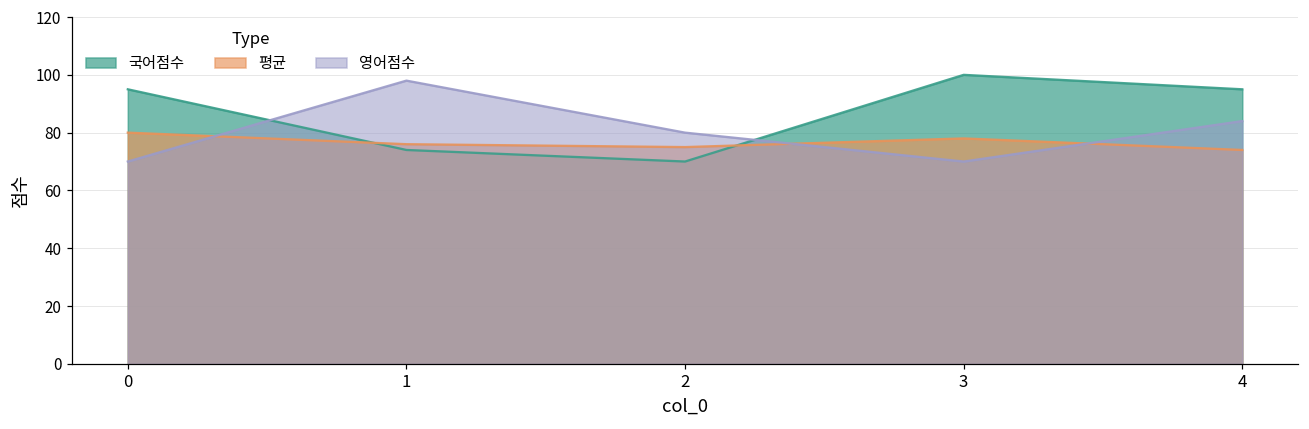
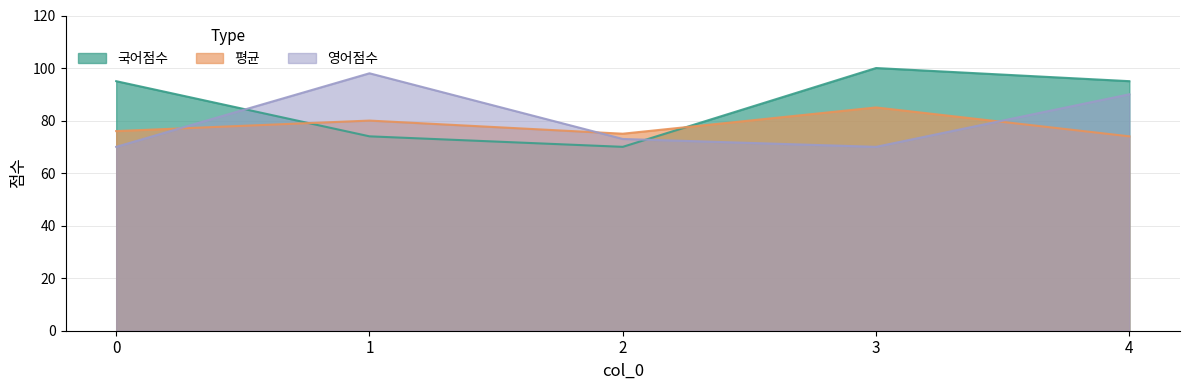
  {
    "국어점수": {
      "0": 95,
      "1": 74,
      "2": 70,
      "3": 100,
      "4": 95
    },
    "평균": {
-     "0": 80,
-     "1": 76,
+     "0": 76,
+     "1": 80,
      "2": 75,
-     "3": 78,
+     "3": 85,
      "4": 74
    },
    "영어점수": {
      "0": 70,
      "1": 98,
-     "2": 80,
+     "2": 73,
      "3": 70,
-     "4": 84
+     "4": 90
    }
  }
